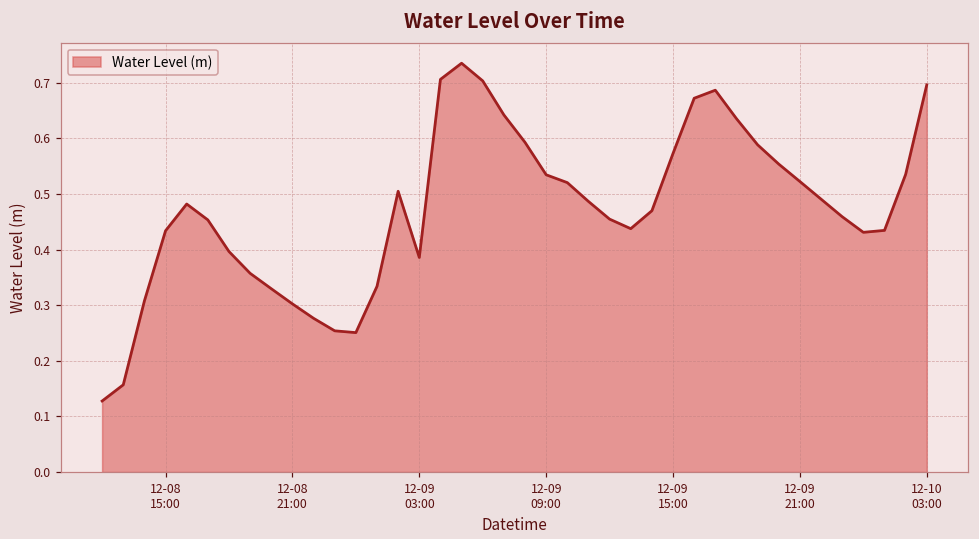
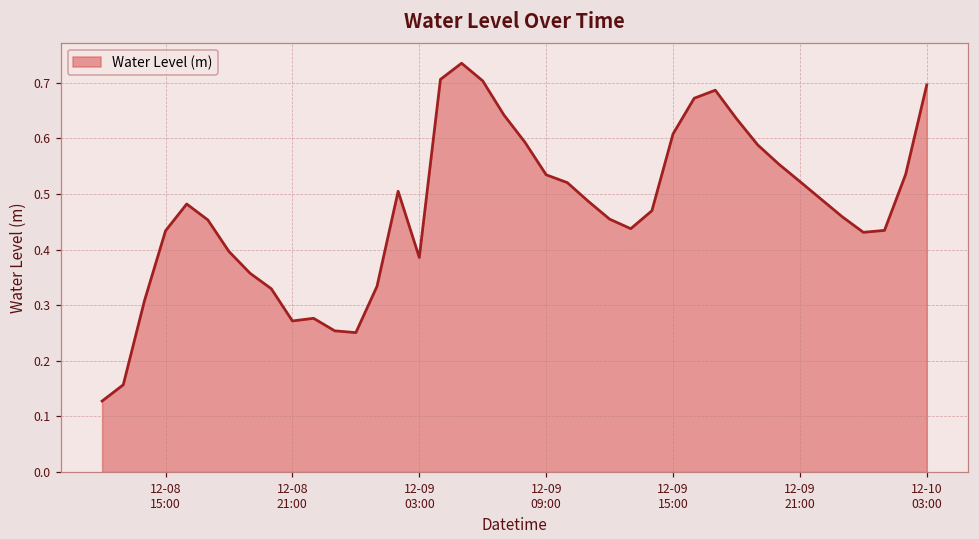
  {
    "12-08 15:00": 0.43,
-   "12-08 21:00": 0.30,
+   "12-08 21:00": 0.27,
    "12-09 03:00": 0.39,
    "12-09 09:00": 0.53,
-   "12-09 15:00": 0.57,
+   "12-09 15:00": 0.61,
    "12-09 21:00": 0.52,
    "12-10 03:00": 0.70
  }
